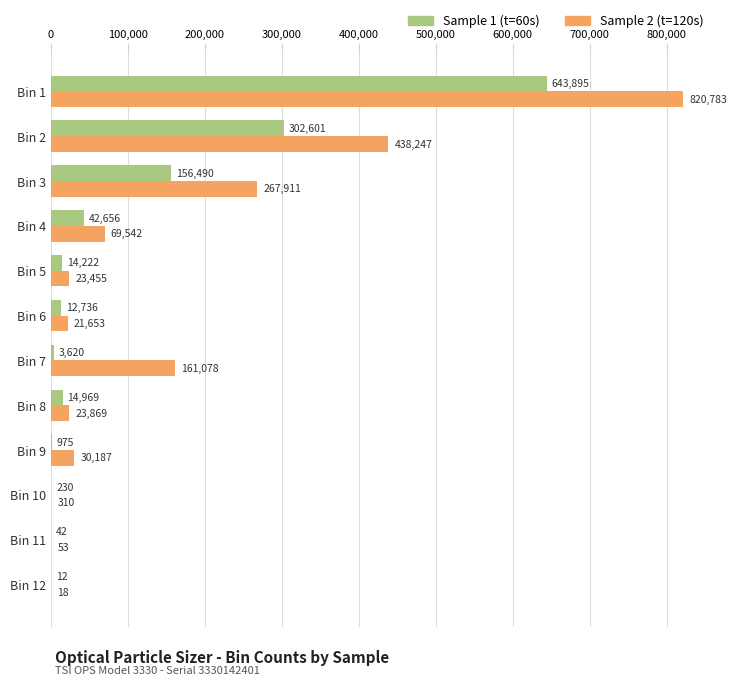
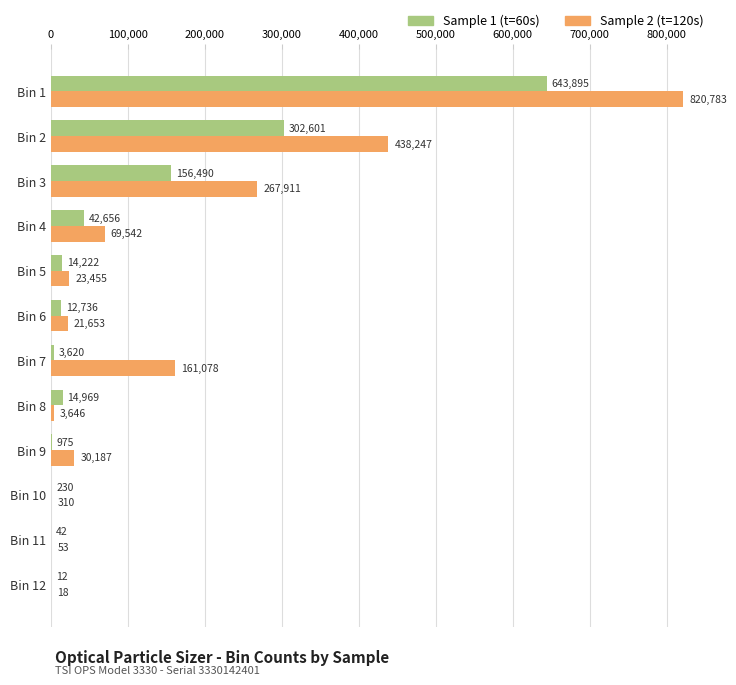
  {
    "Sample 1 (t=60s)": {
      "Bin 1": "643,895",
      "Bin 2": "302,601",
      "Bin 3": "156,490",
      "Bin 4": "42,656",
      "Bin 5": "14,222",
      "Bin 6": "12,736",
      "Bin 7": "3,620",
      "Bin 8": "14,969",
      "Bin 9": "975",
      "Bin 10": "230",
      "Bin 11": "42",
      "Bin 12": "12"
    },
    "Sample 2 (t=120s)": {
      "Bin 1": "820,783",
      "Bin 2": "438,247",
      "Bin 3": "267,911",
      "Bin 4": "69,542",
      "Bin 5": "23,455",
      "Bin 6": "21,653",
      "Bin 7": "161,078",
-     "Bin 8": "23,869",
+     "Bin 8": "3,646",
      "Bin 9": "30,187",
      "Bin 10": "310",
      "Bin 11": "53",
      "Bin 12": "18"
    }
  }
